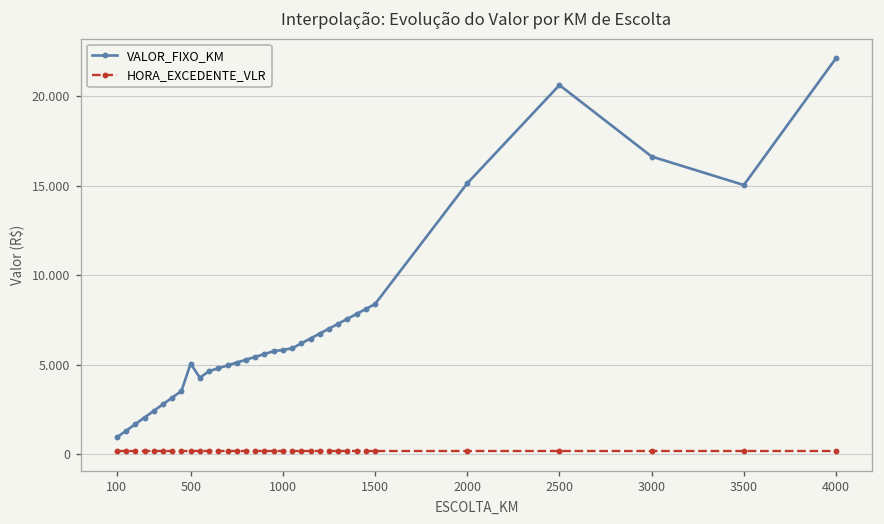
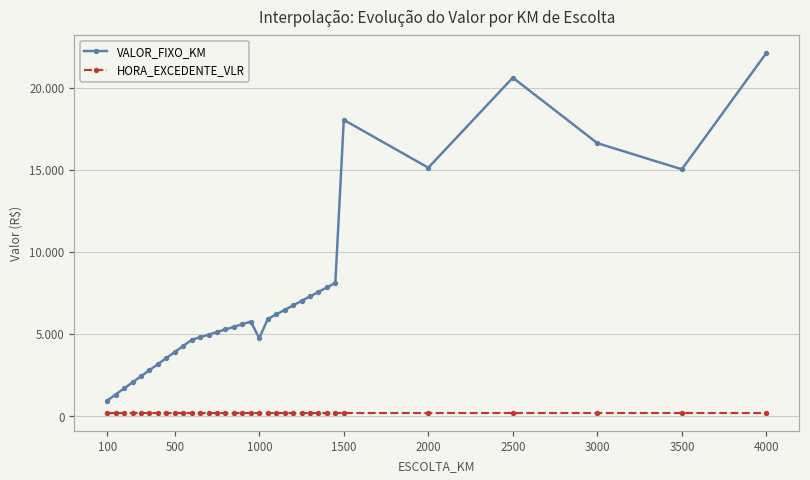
  {
    "VALOR_FIXO_KM": {
      "100": 0.9,
-     "500": 5.1,
-     "1000": 5.8,
-     "1500": 8.4,
+     "500": 3.9,
+     "1000": 4.7,
+     "1500": 18.0,
      "2000": 15.1,
      "2500": 20.6,
      "3000": 16.6,
      "3500": 15.0,
      "4000": 22.1
    },
    "HORA_EXCEDENTE_VLR": {
      "100": 0.2,
      "500": 0.2,
      "1000": 0.2,
      "1500": 0.2,
      "2000": 0.2,
      "2500": 0.2,
      "3000": 0.2,
      "3500": 0.2,
      "4000": 0.2
    }
  }
